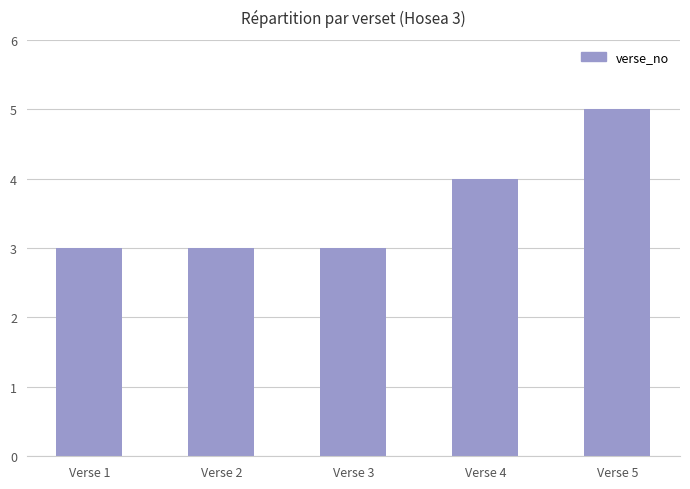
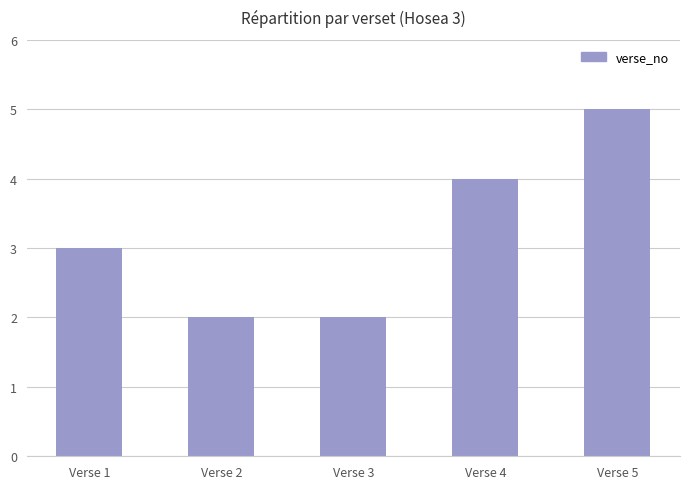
  {
    "Verse 1": 3,
-   "Verse 2": 3,
-   "Verse 3": 3,
+   "Verse 2": 2,
+   "Verse 3": 2,
    "Verse 4": 4,
    "Verse 5": 5
  }
